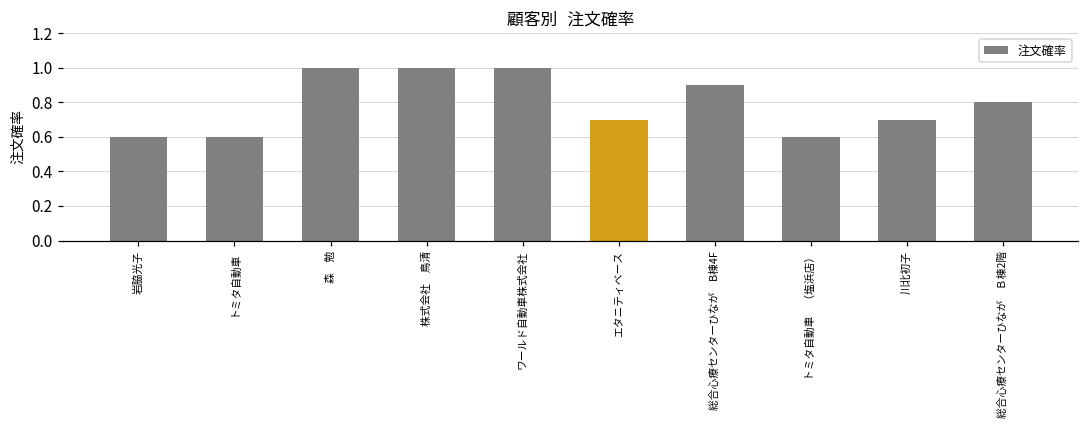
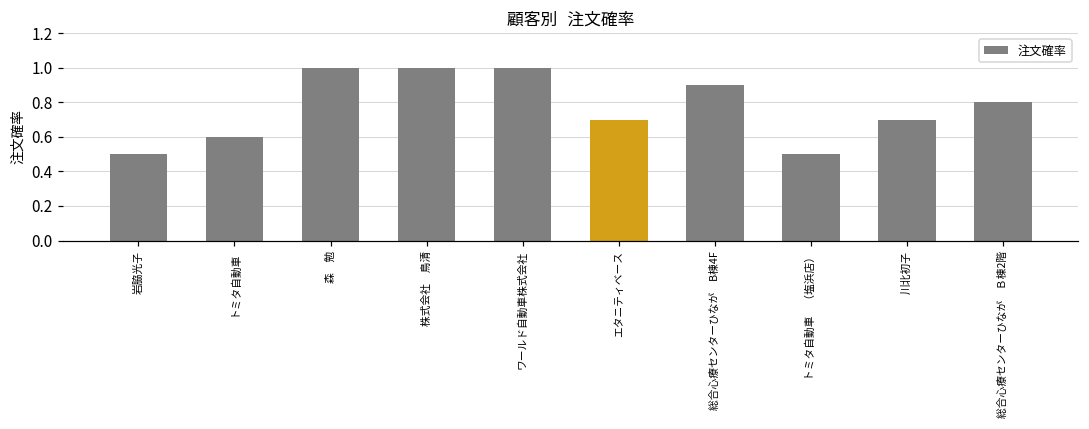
  {
-   "岩脇光子": 0.6,
+   "岩脇光子": 0.5,
    "トミタ自動車": 0.6,
    "森 勉": 1.0,
    "株式会社 鳥清": 1.0,
    "ワールド自動車株式会社": 1.0,
    "エタニティベース": 0.7,
    "総合心療センターひなが B棟4F": 0.9,
-   "トミタ自動車 （塩浜店）": 0.6,
+   "トミタ自動車 （塩浜店）": 0.5,
    "川北初子": 0.7,
    "総合心療センターひなが Ｂ棟2階": 0.8
  }
